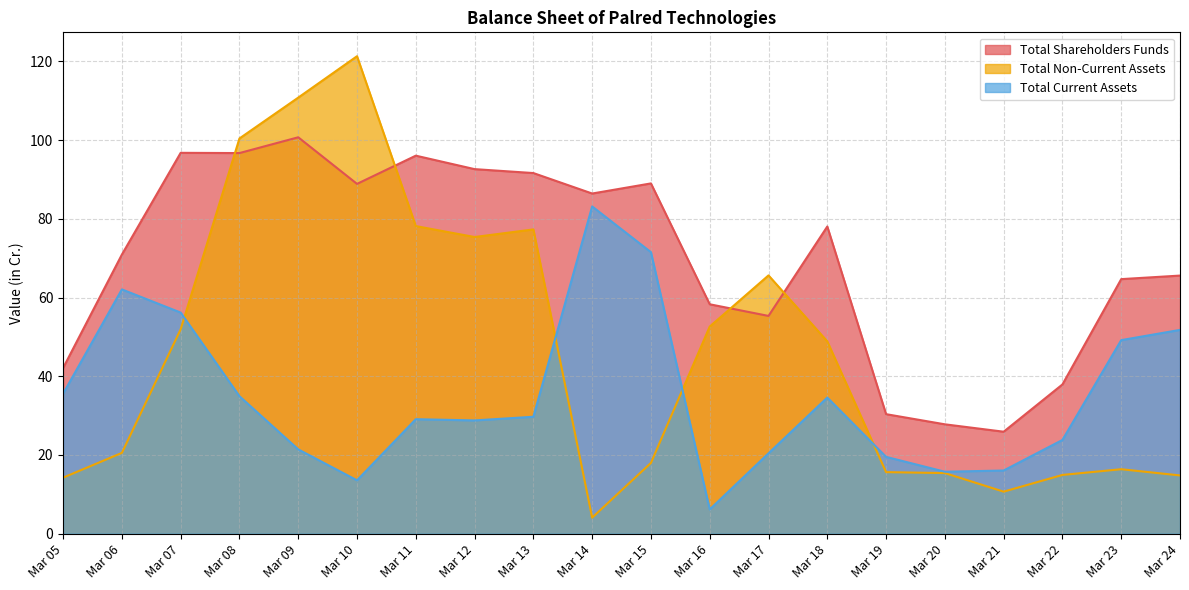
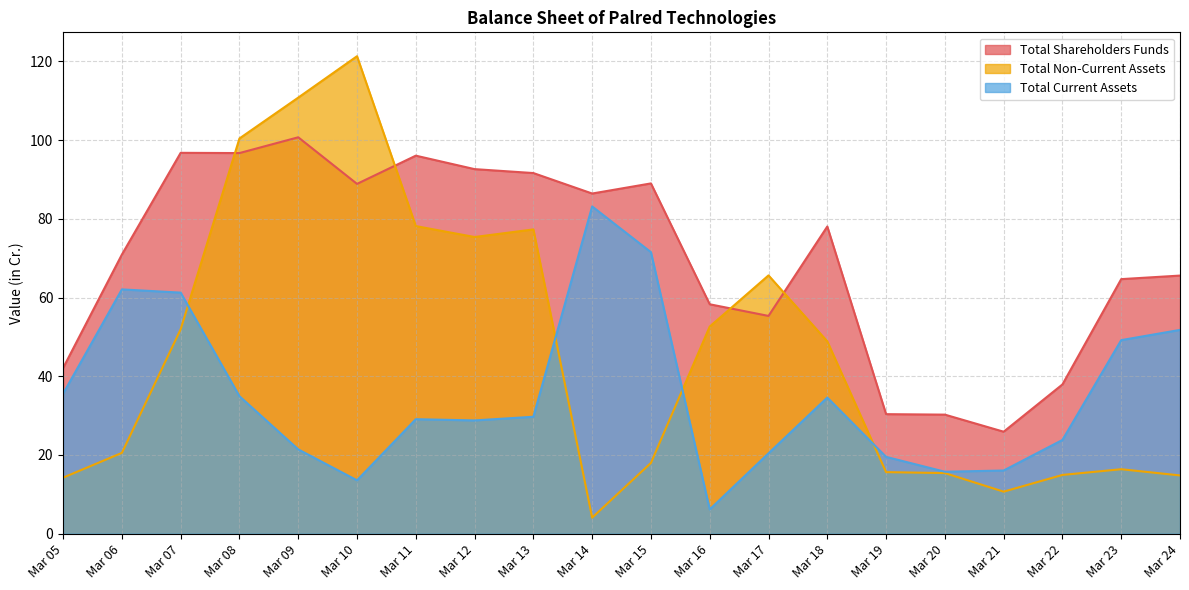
  {
    "Total Shareholders Funds": {
      "Mar 05": 42,
      "Mar 06": 71,
      "Mar 07": 97,
      "Mar 08": 97,
      "Mar 09": 101,
      "Mar 10": 89,
      "Mar 11": 96,
      "Mar 12": 93,
      "Mar 13": 92,
      "Mar 14": 86,
      "Mar 15": 89,
      "Mar 16": 58,
      "Mar 17": 55,
      "Mar 18": 78,
      "Mar 19": 30,
-     "Mar 20": 28,
+     "Mar 20": 30,
      "Mar 21": 26,
      "Mar 22": 38,
      "Mar 23": 65,
      "Mar 24": 66
    },
    "Total Non-Current Assets": {
      "Mar 05": 14,
      "Mar 06": 21,
      "Mar 07": 52,
      "Mar 08": 100,
      "Mar 09": 111,
      "Mar 10": 121,
      "Mar 11": 78,
      "Mar 12": 75,
      "Mar 13": 77,
      "Mar 14": 4,
      "Mar 15": 18,
      "Mar 16": 53,
      "Mar 17": 66,
      "Mar 18": 49,
      "Mar 19": 16,
      "Mar 21": 11,
      "Mar 22": 15,
      "Mar 23": 16,
      "Mar 24": 15
    },
    "Total Current Assets": {
      "Mar 05": 36,
      "Mar 06": 62,
-     "Mar 07": 56,
+     "Mar 07": 61,
      "Mar 08": 35,
      "Mar 09": 21,
      "Mar 10": 14,
      "Mar 11": 29,
      "Mar 12": 29,
      "Mar 13": 30,
      "Mar 14": 83,
      "Mar 15": 72,
      "Mar 16": 6,
      "Mar 17": 20,
      "Mar 18": 35,
      "Mar 19": 20,
      "Mar 21": 16,
      "Mar 22": 24,
      "Mar 23": 49,
      "Mar 24": 52
    }
  }
